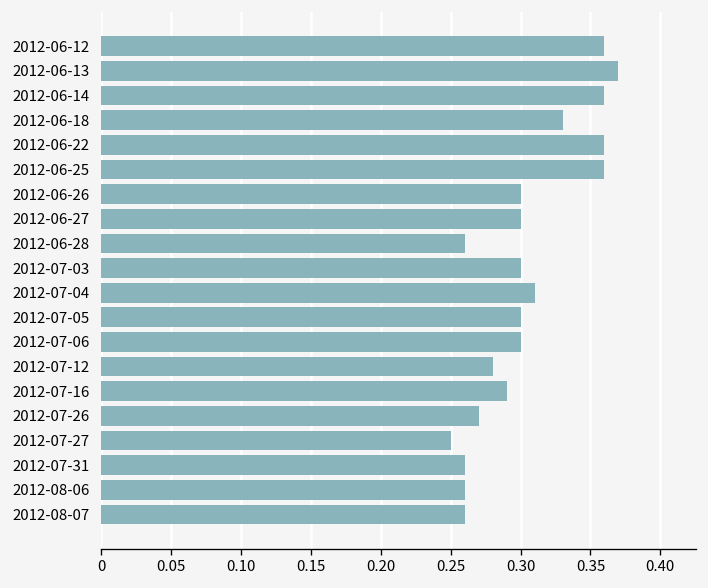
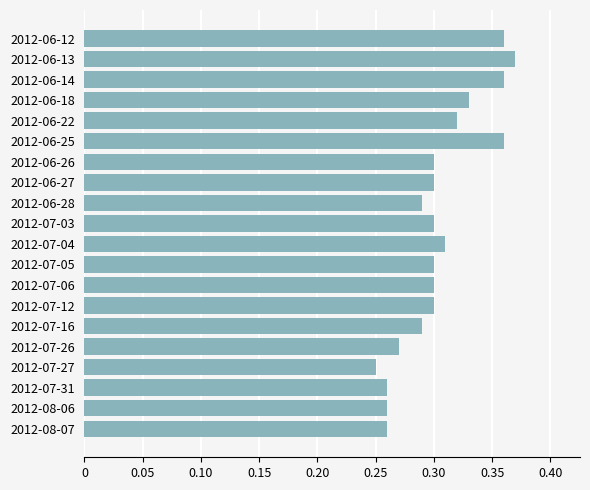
  {
    "2012-06-12": 0.36,
    "2012-06-13": 0.37,
    "2012-06-14": 0.36,
    "2012-06-18": 0.33,
-   "2012-06-22": 0.36,
+   "2012-06-22": 0.32,
    "2012-06-25": 0.36,
    "2012-06-26": 0.30,
    "2012-06-27": 0.30,
-   "2012-06-28": 0.26,
+   "2012-06-28": 0.29,
    "2012-07-03": 0.30,
    "2012-07-04": 0.31,
    "2012-07-05": 0.30,
    "2012-07-06": 0.30,
-   "2012-07-12": 0.28,
+   "2012-07-12": 0.30,
    "2012-07-16": 0.29,
    "2012-07-26": 0.27,
    "2012-07-27": 0.25,
    "2012-07-31": 0.26,
    "2012-08-06": 0.26,
    "2012-08-07": 0.26
  }
